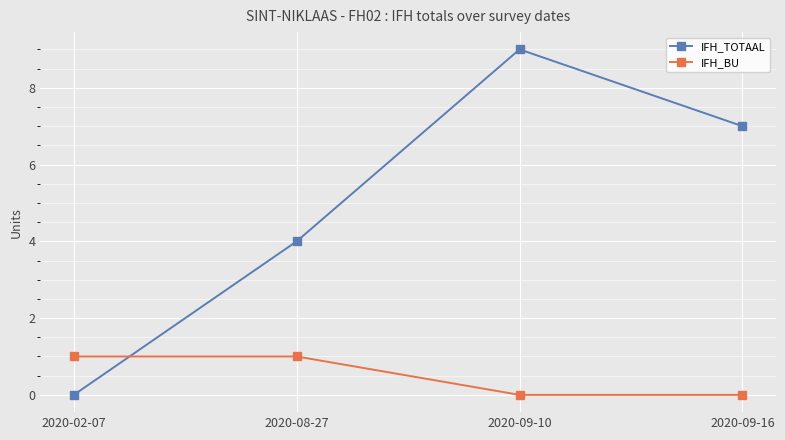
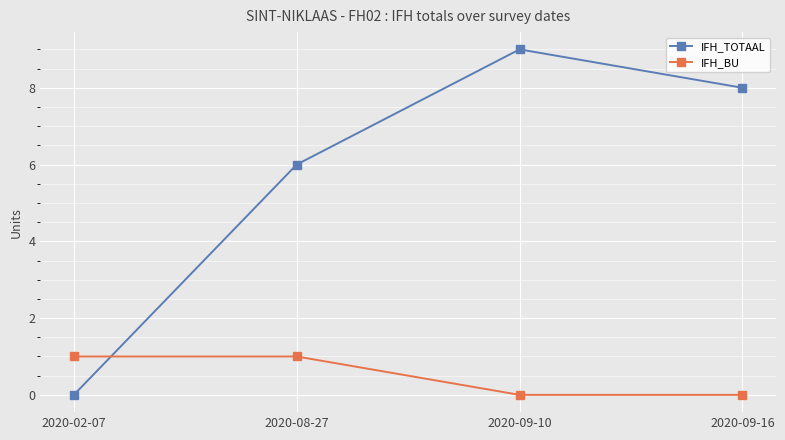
  {
    "IFH_TOTAAL": {
      "2020-02-07": 0,
-     "2020-08-27": 4,
+     "2020-08-27": 6,
      "2020-09-10": 9,
-     "2020-09-16": 7
+     "2020-09-16": 8
    },
    "IFH_BU": {
      "2020-02-07": 1,
      "2020-08-27": 1,
      "2020-09-10": 0,
      "2020-09-16": 0
    }
  }
